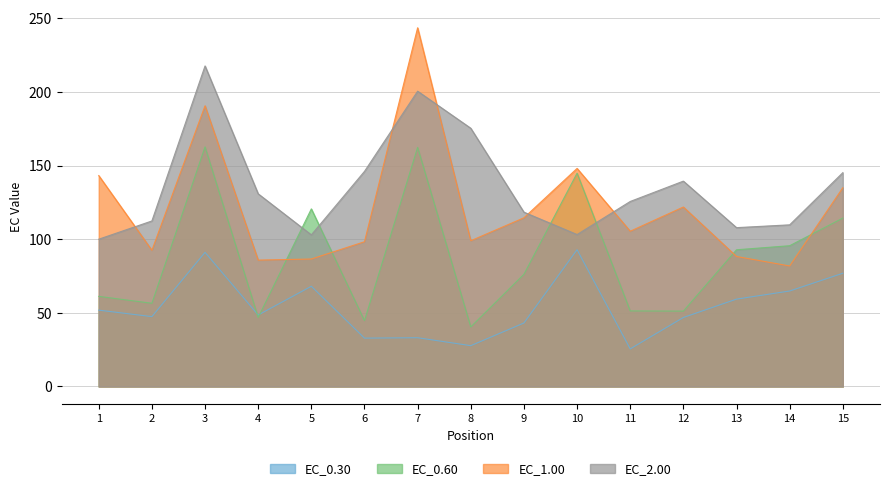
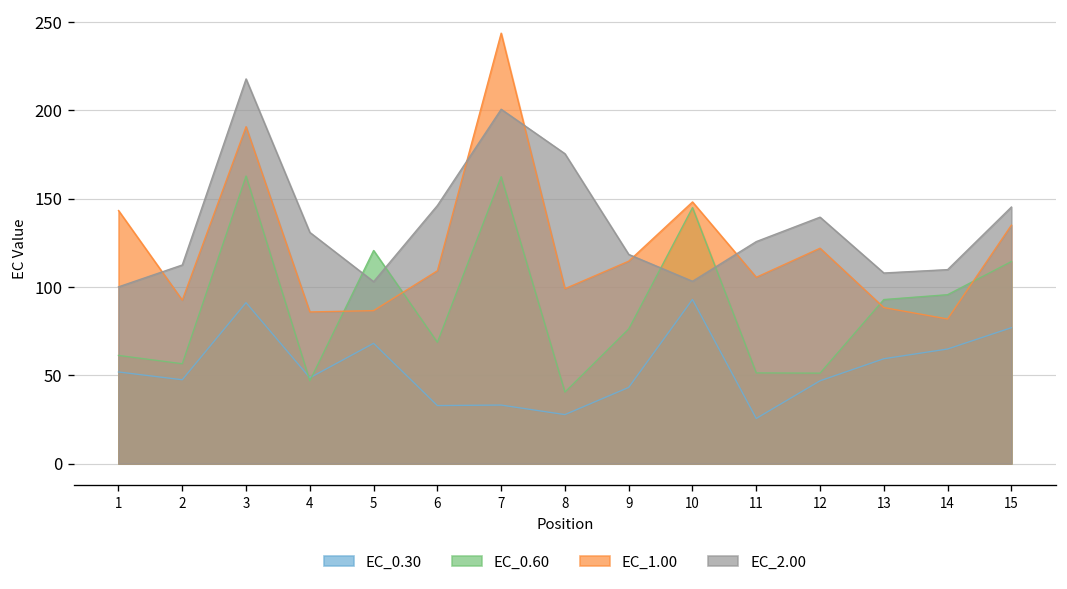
  {
    "EC_0.30": {
      "1": 52,
      "2": 47,
      "3": 91,
      "5": 68,
      "6": 33,
      "7": 33,
      "8": 28,
      "9": 43,
      "10": 93,
      "11": 26,
      "12": 47,
      "13": 59,
      "14": 65,
      "15": 77
    },
    "EC_0.60": {
      "1": 61,
      "2": 57,
      "3": 163,
      "5": 121,
-     "6": 45,
+     "6": 69,
      "7": 162,
      "8": 40,
      "9": 76,
      "10": 145,
      "11": 51,
      "12": 51,
      "13": 93,
      "14": 96,
      "15": 114
    },
    "EC_1.00": {
      "1": 143,
      "2": 93,
      "3": 191,
      "4": 86,
      "5": 87,
-     "6": 98,
+     "6": 109,
      "7": 244,
      "8": 99,
      "9": 115,
      "10": 148,
      "11": 105,
      "12": 122,
      "13": 88,
      "14": 82,
      "15": 135
    },
    "EC_2.00": {
      "1": 100,
      "2": 112,
      "3": 218,
      "4": 131,
      "5": 103,
      "6": 146,
      "7": 201,
      "8": 175,
      "9": 118,
      "10": 103,
      "11": 126,
      "12": 140,
      "13": 108,
      "14": 110,
      "15": 145
    }
  }
